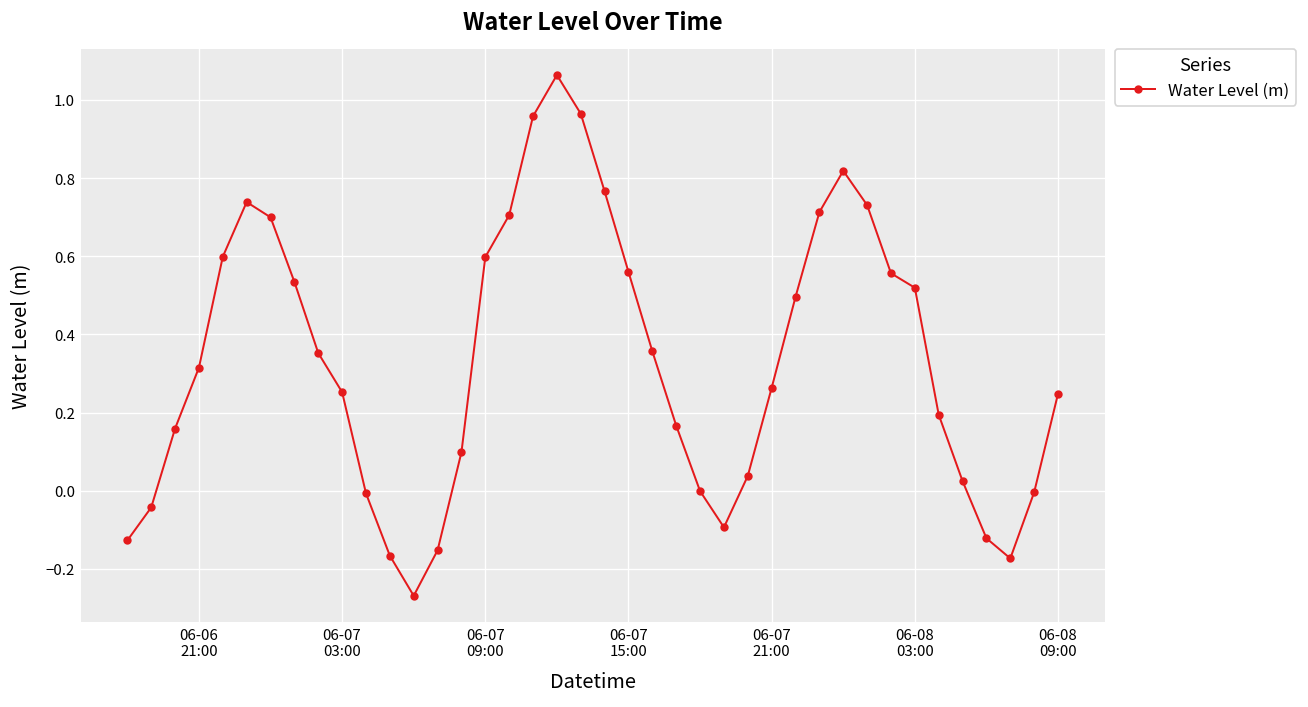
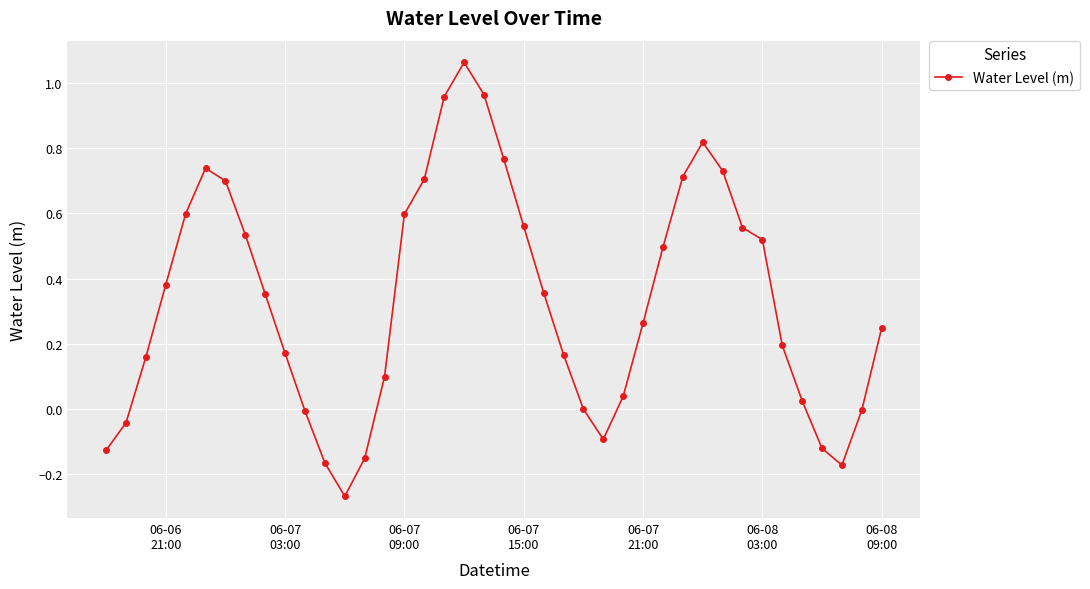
  {
-   "06-06 21:00": 0.32,
-   "06-07 03:00": 0.25,
+   "06-06 21:00": 0.38,
+   "06-07 03:00": 0.17,
    "06-07 09:00": 0.60,
    "06-07 15:00": 0.56,
    "06-07 21:00": 0.26,
    "06-08 03:00": 0.52,
    "06-08 09:00": 0.25
  }
